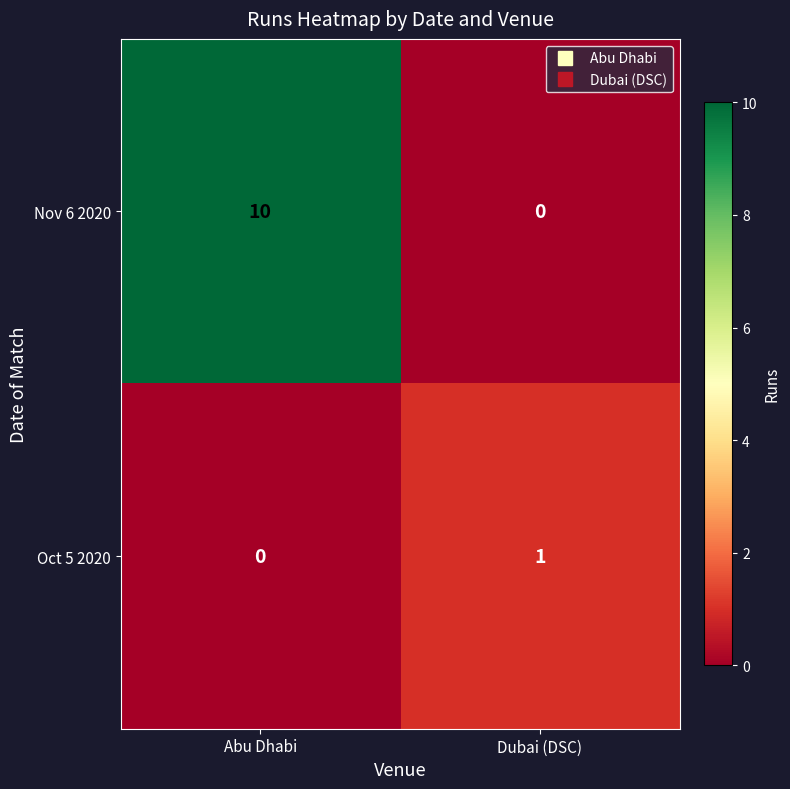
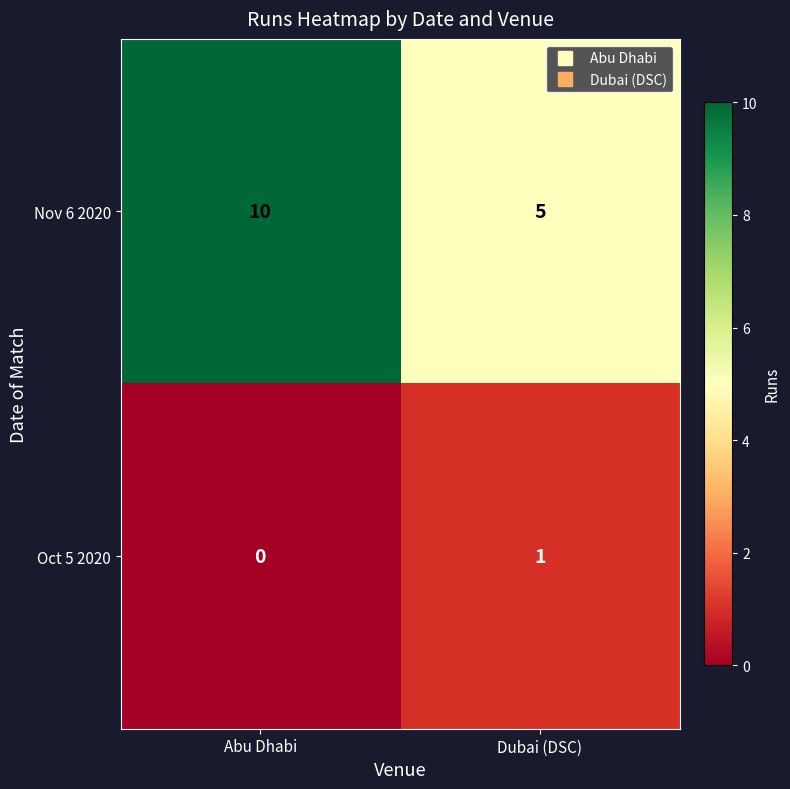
  {
    "Nov 6 2020": {
      "Abu Dhabi": 10,
-     "Dubai (DSC)": 0
+     "Dubai (DSC)": 5
    },
    "Oct 5 2020": {
      "Abu Dhabi": 0,
      "Dubai (DSC)": 1
    }
  }
